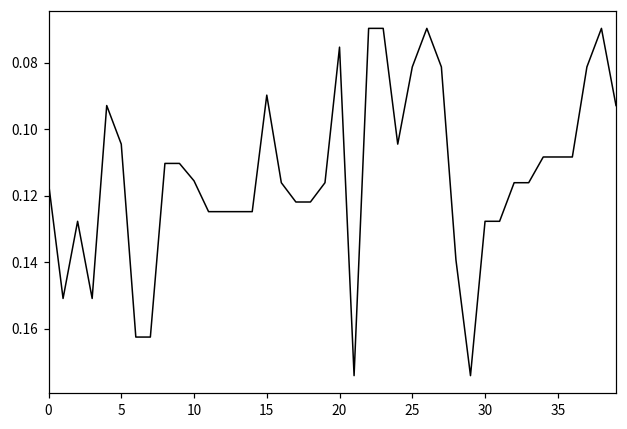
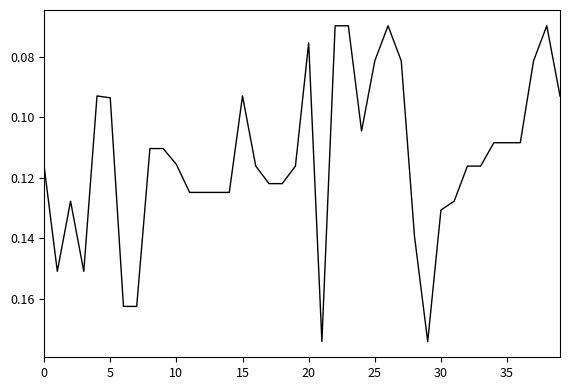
  {
    "0": 0.116,
-   "5": 0.104,
+   "5": 0.093,
    "10": 0.116,
-   "15": 0.090,
+   "15": 0.093,
    "20": 0.075,
    "25": 0.081,
-   "30": 0.128,
+   "30": 0.131,
    "35": 0.108
  }
